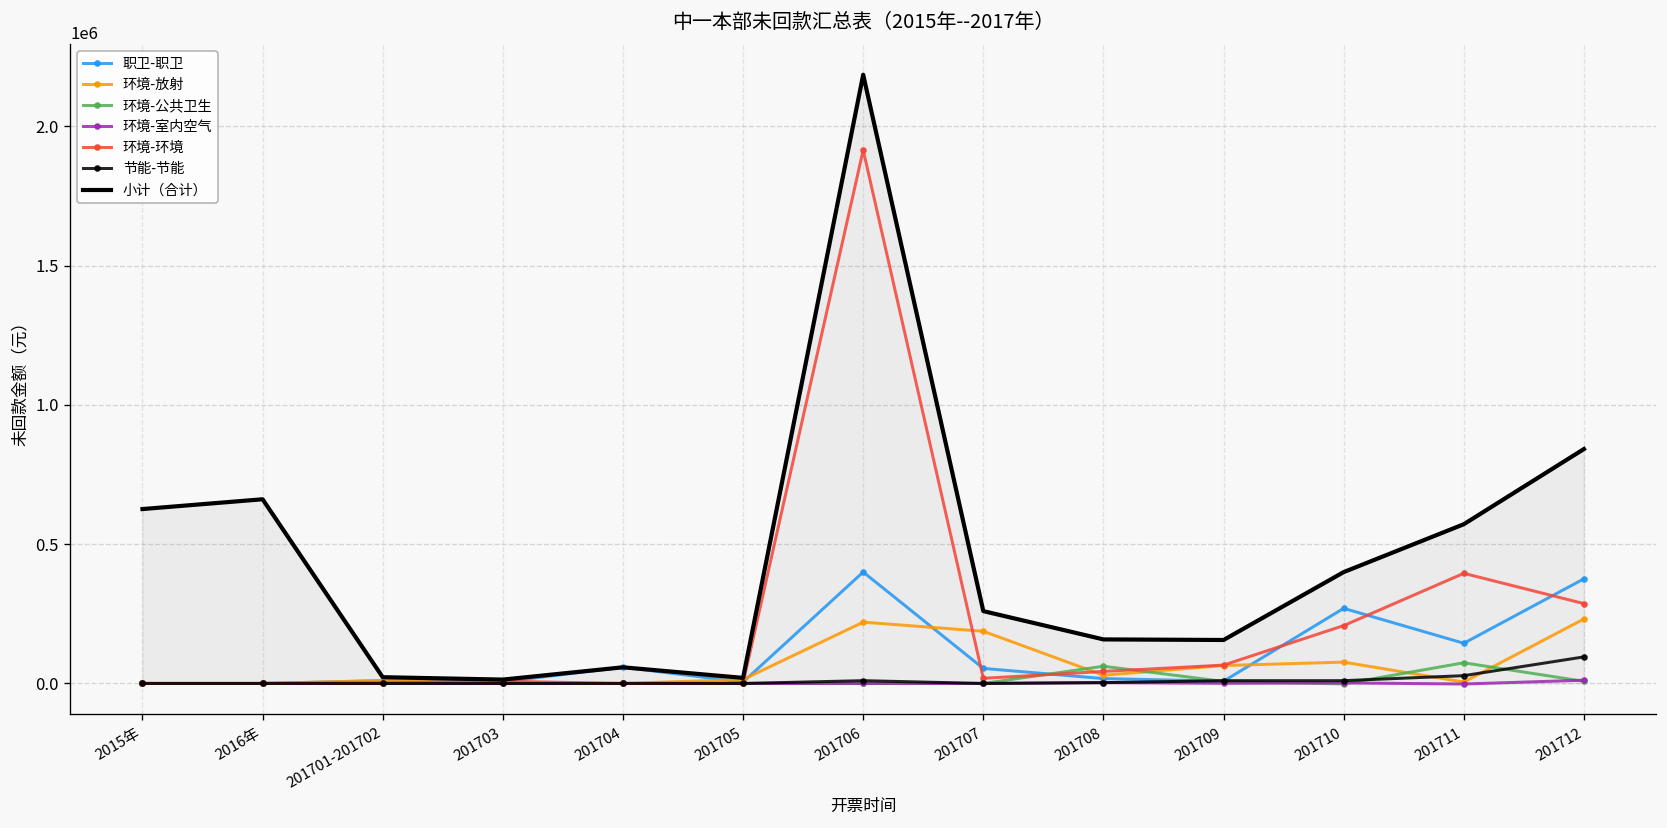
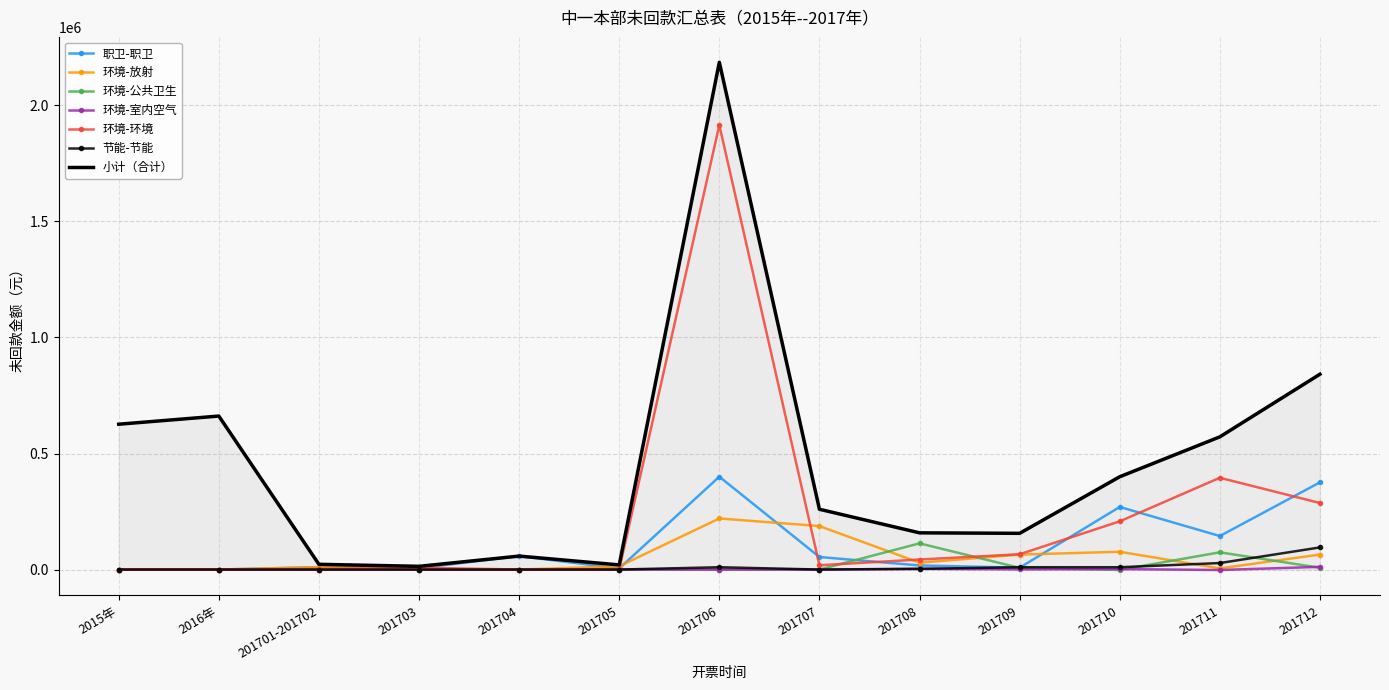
  {
    "职卫-职卫": {
      "201706": 400000,
      "201707": 50000,
      "201708": 20000,
      "201710": 270000,
      "201711": 140000,
      "201712": 380000
    },
    "环境-放射": {
      "201706": 220000,
      "201707": 190000,
      "201708": 30000,
      "201710": 80000,
-     "201712": 230000
+     "201712": 60000
    },
    "环境-公共卫生": {
-     "201708": 60000,
+     "201708": 110000,
      "201711": 70000
    },
    "环境-环境": {
      "201706": 1920000,
      "201707": 20000,
      "201708": 40000,
      "201710": 210000,
      "201711": 400000,
      "201712": 290000
    }
  }
